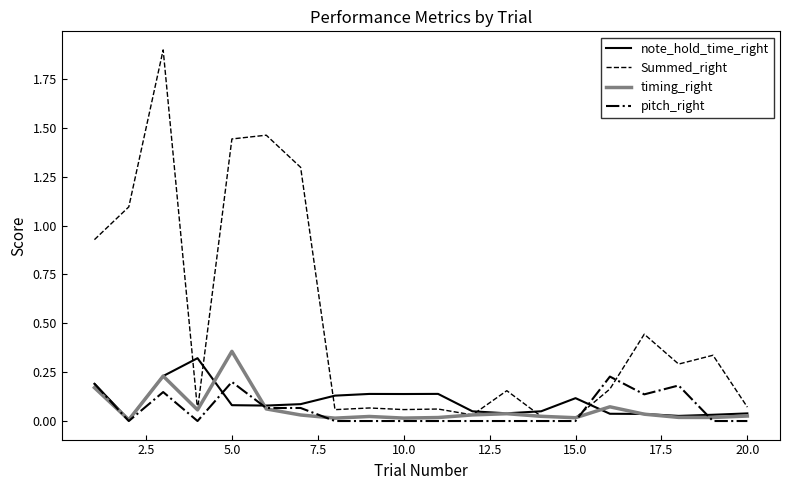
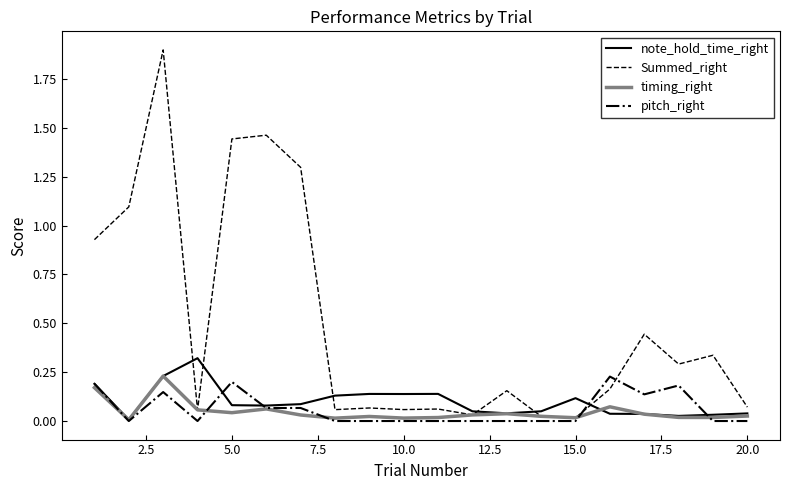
  {
    "timing_right": {
-     "5.0": 0.36,
+     "5.0": 0.04,
      "10.0": 0.02,
      "20.0": 0.03
    }
  }
